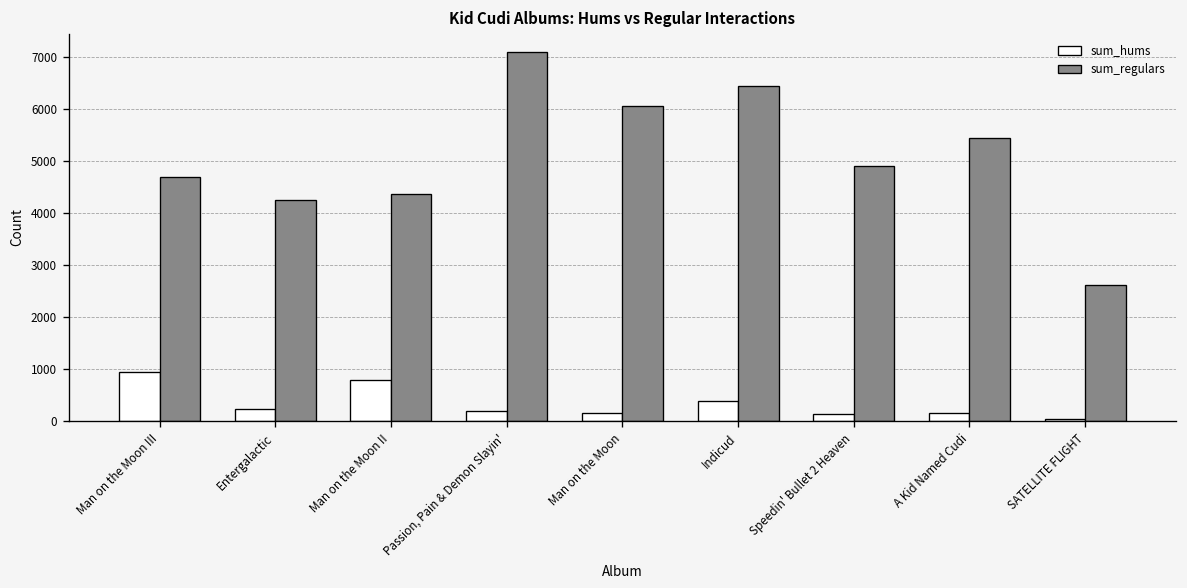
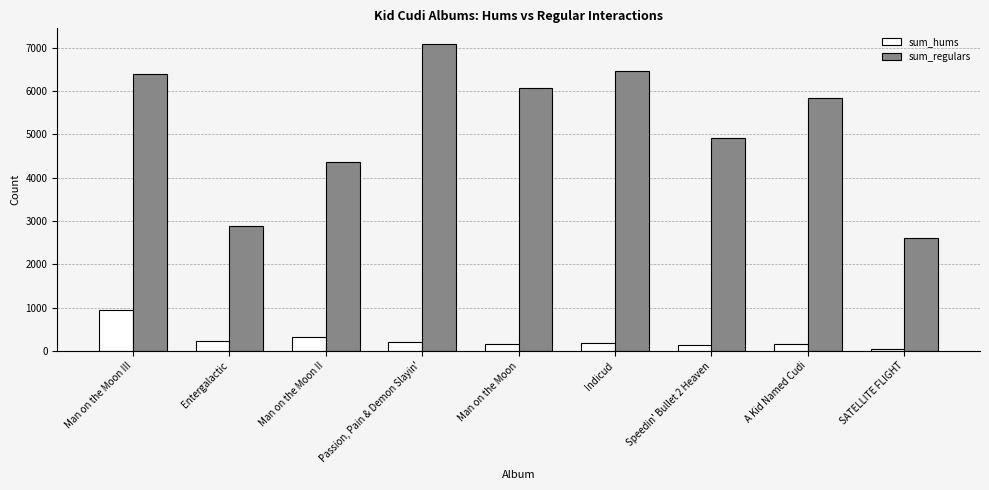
  {
    "sum_hums": {
      "Man on the Moon III": 900,
      "Entergalactic": 200,
-     "Man on the Moon II": 800,
+     "Man on the Moon II": 300,
      "Passion, Pain & Demon Slayin'": 200,
      "Man on the Moon": 200,
-     "Indicud": 400,
+     "Indicud": 200,
      "Speedin' Bullet 2 Heaven": 100,
      "A Kid Named Cudi": 100
    },
    "sum_regulars": {
-     "Man on the Moon III": 4700,
-     "Entergalactic": 4300,
+     "Man on the Moon III": 6400,
+     "Entergalactic": 2900,
      "Man on the Moon II": 4400,
      "Passion, Pain & Demon Slayin'": 7100,
      "Man on the Moon": 6100,
      "Indicud": 6500,
      "Speedin' Bullet 2 Heaven": 4900,
-     "A Kid Named Cudi": 5400,
+     "A Kid Named Cudi": 5800,
      "SATELLITE FLIGHT": 2600
    }
  }
